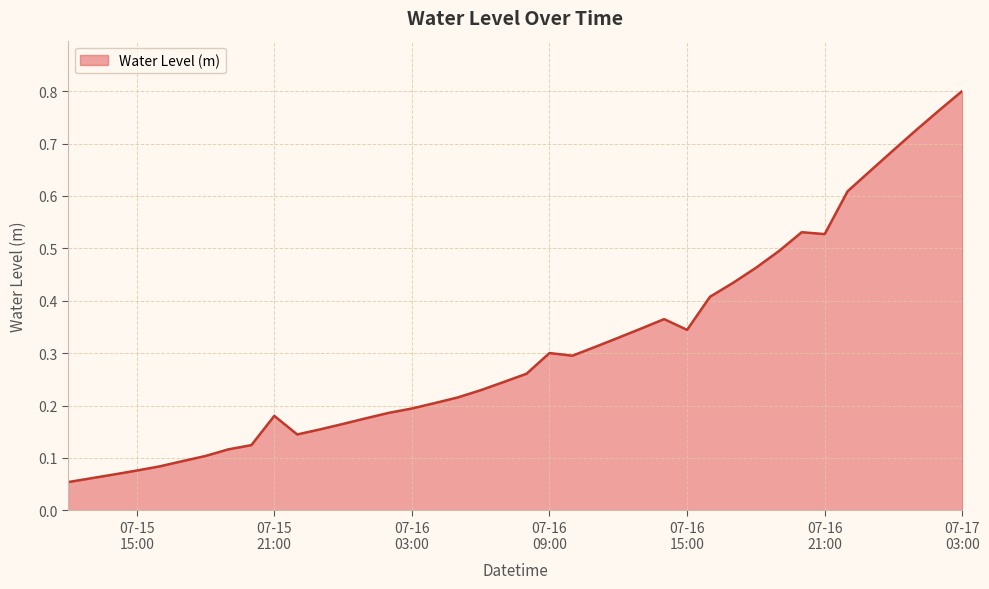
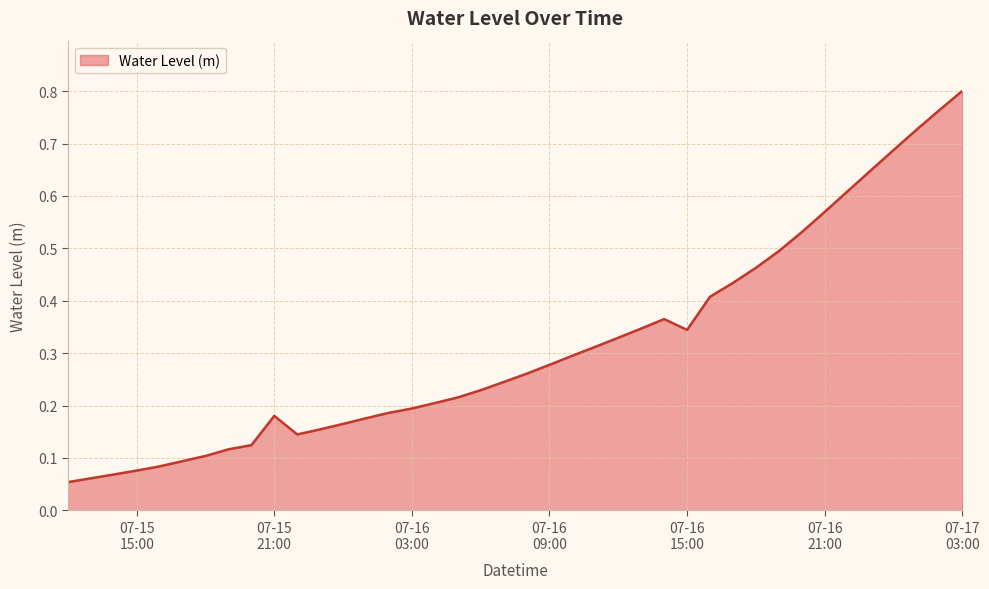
  {
    "07-15 15:00": 0.08,
    "07-15 21:00": 0.18,
    "07-16 03:00": 0.19,
-   "07-16 09:00": 0.30,
+   "07-16 09:00": 0.28,
    "07-16 15:00": 0.34,
-   "07-16 21:00": 0.53,
+   "07-16 21:00": 0.57,
    "07-17 03:00": 0.80
  }
